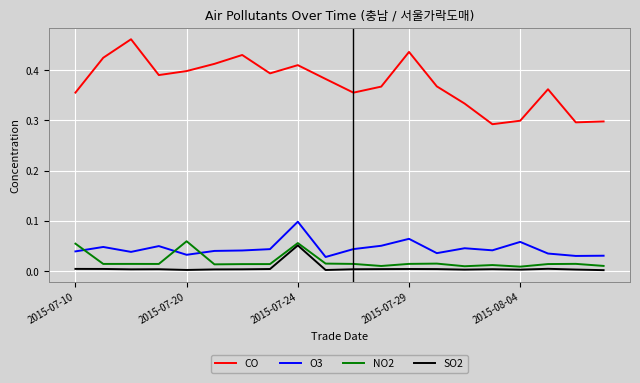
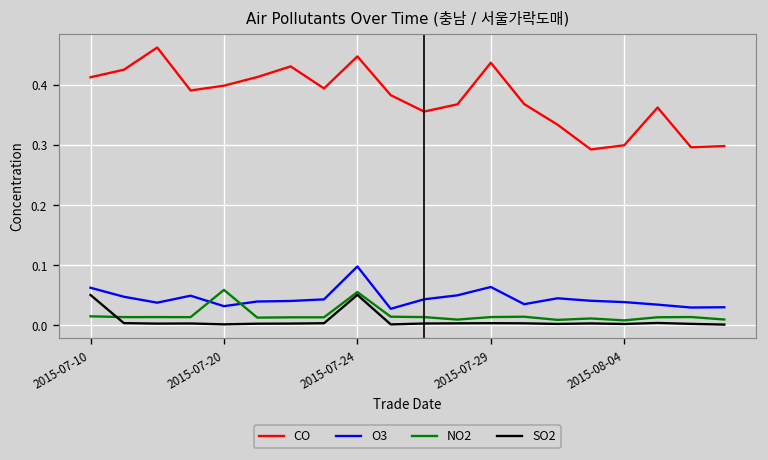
  {
    "CO": {
-     "2015-07-10": 0.36,
+     "2015-07-10": 0.41,
      "2015-07-20": 0.40,
-     "2015-07-24": 0.41,
+     "2015-07-24": 0.45,
      "2015-07-29": 0.44,
      "2015-08-04": 0.30
    },
    "O3": {
-     "2015-07-10": 0.04,
+     "2015-07-10": 0.06,
      "2015-07-20": 0.03,
      "2015-07-24": 0.10,
      "2015-07-29": 0.06,
-     "2015-08-04": 0.06
+     "2015-08-04": 0.04
    },
    "NO2": {
-     "2015-07-10": 0.05,
+     "2015-07-10": 0.02,
      "2015-07-20": 0.06,
      "2015-07-29": 0.01,
      "2015-08-04": 0.01
    },
    "SO2": {
-     "2015-07-10": 0.00,
+     "2015-07-10": 0.05,
      "2015-07-20": 0.00,
      "2015-07-29": 0.00,
      "2015-08-04": 0.00
    }
  }
